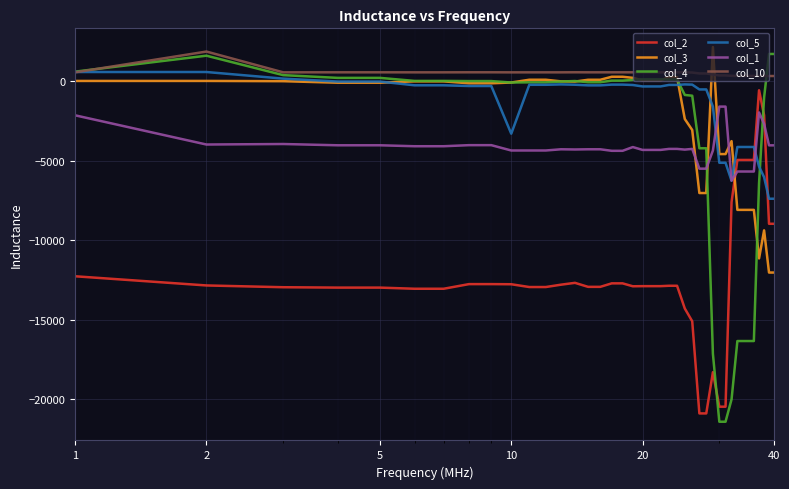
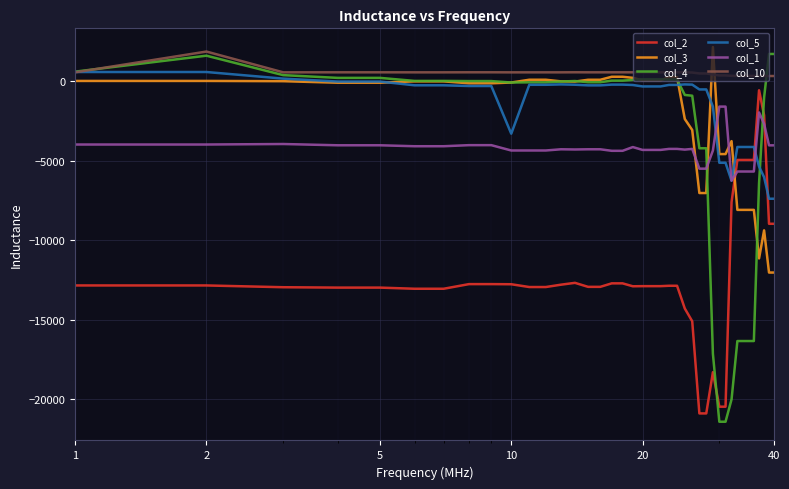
  {
    "col_2": {
-     "1": -12300,
+     "1": -12800,
      "2": -12800,
      "5": -13000,
      "10": -12800,
      "20": -12900,
      "40": -9000
    },
    "col_3": {
      "1": 0,
      "2": 0,
      "40": -12000
    },
    "col_4": {
      "2": 1600,
      "5": 200,
      "40": 1700
    },
    "col_5": {
      "2": 600,
      "10": -3300,
      "20": -300,
      "40": -7400
    },
    "col_1": {
-     "1": -2100,
+     "1": -4000,
      "2": -4000,
      "5": -4000,
      "10": -4300,
      "20": -4300,
      "40": -4000
    },
    "col_10": {
      "2": 1900,
      "5": 600,
      "10": 600,
      "40": 300
    }
  }
